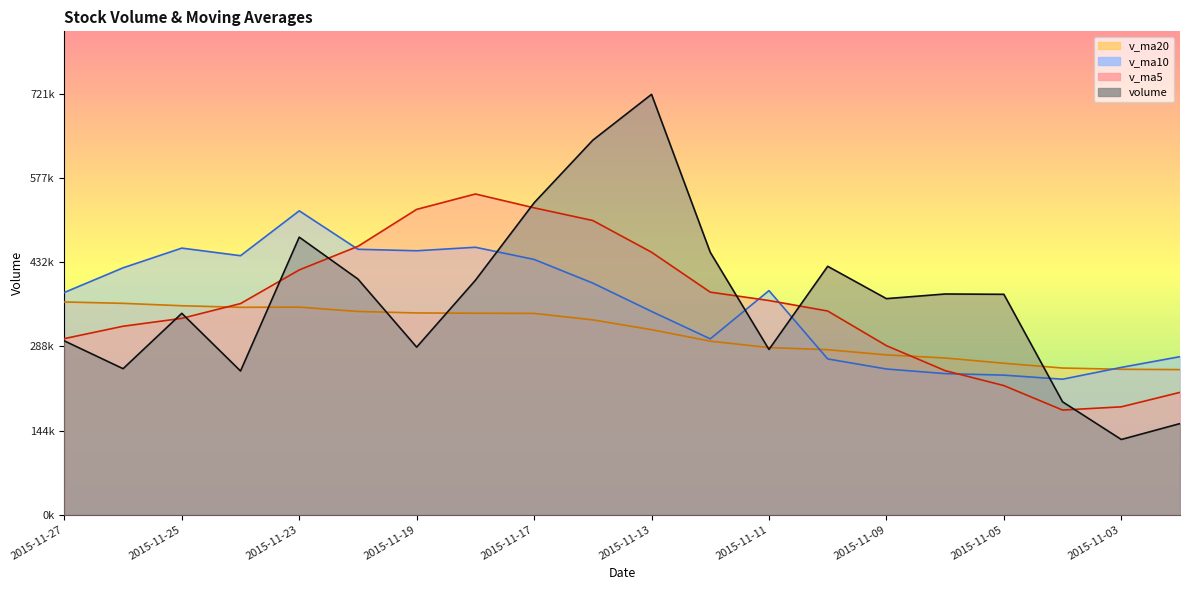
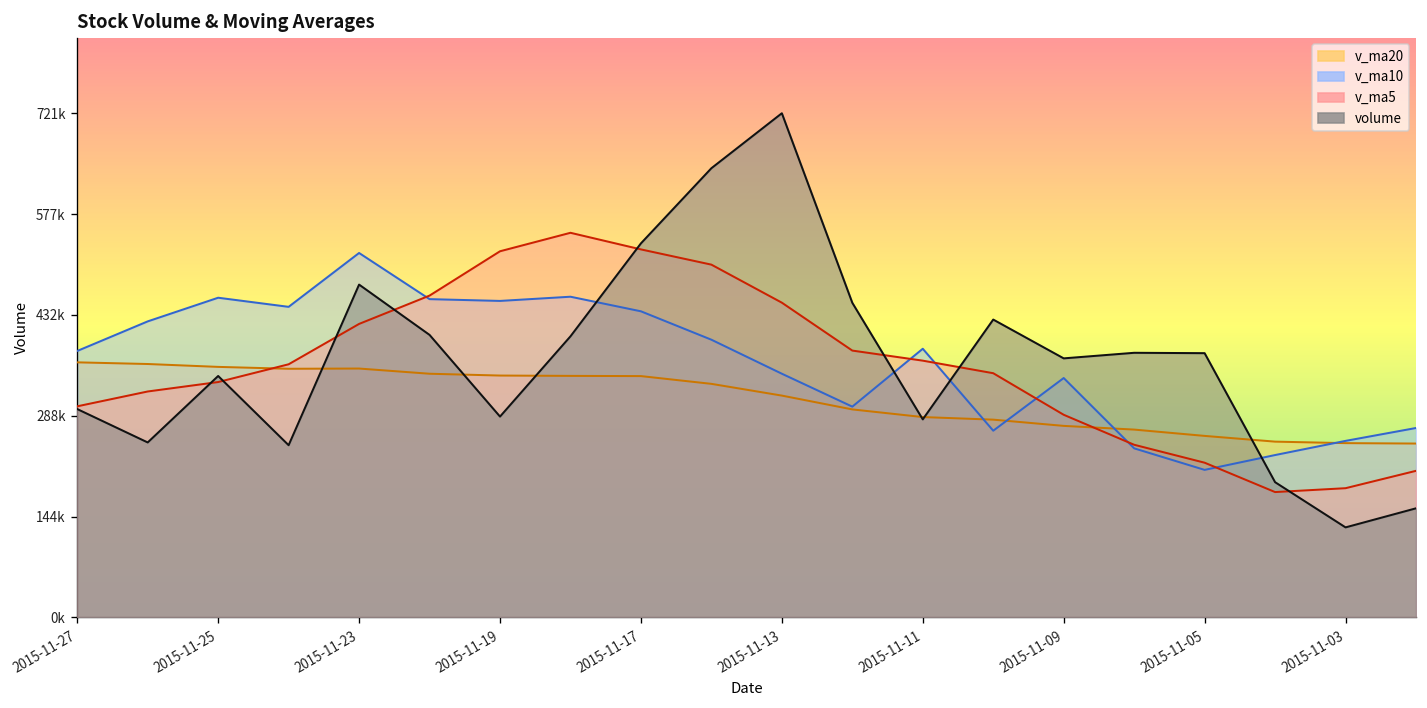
  {
    "v_ma10": {
      "2015-11-27": 380000,
      "2015-11-25": 460000,
      "2015-11-23": 520000,
      "2015-11-19": 450000,
      "2015-11-17": 440000,
      "2015-11-13": 350000,
      "2015-11-11": 380000,
-     "2015-11-09": 250000,
-     "2015-11-05": 240000
+     "2015-11-09": 340000,
+     "2015-11-05": 210000
    },
    "volume": {
      "2015-11-25": 350000,
      "2015-11-23": 480000,
      "2015-11-19": 290000,
      "2015-11-17": 540000,
      "2015-11-13": 720000,
      "2015-11-09": 370000,
      "2015-11-05": 380000,
      "2015-11-03": 130000
    }
  }
